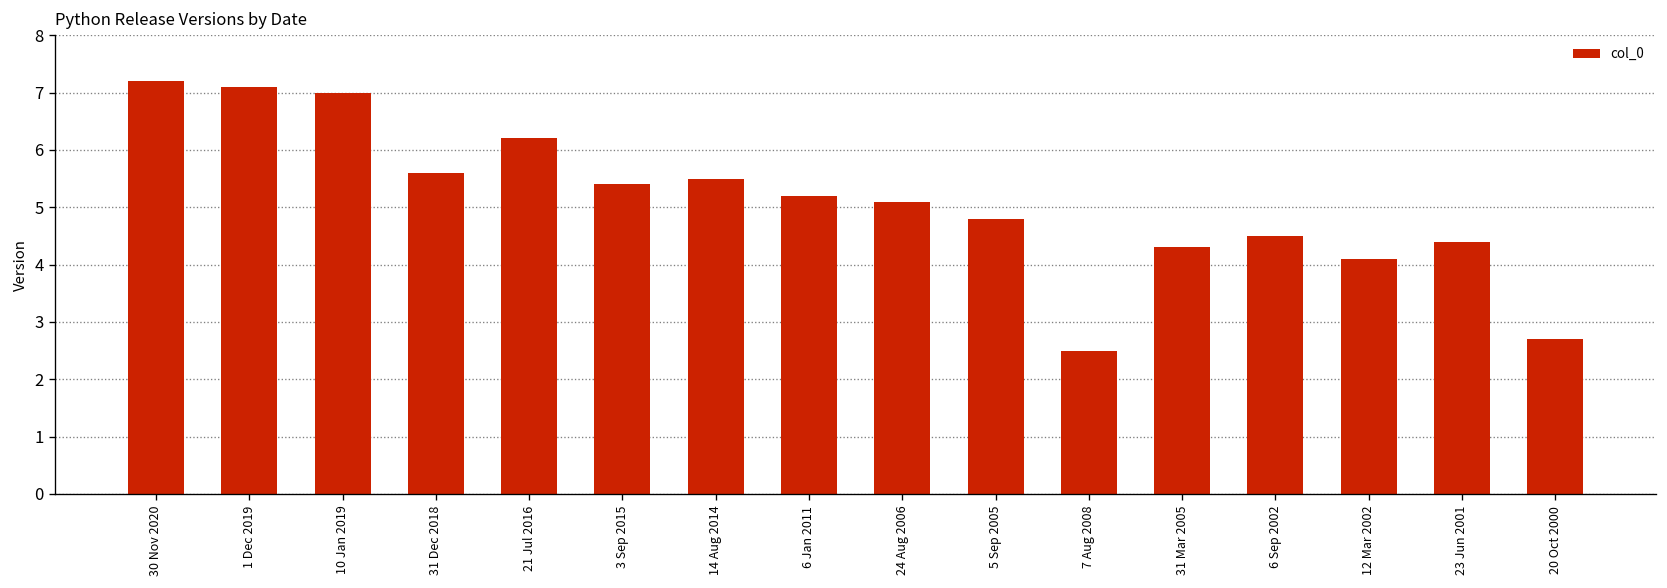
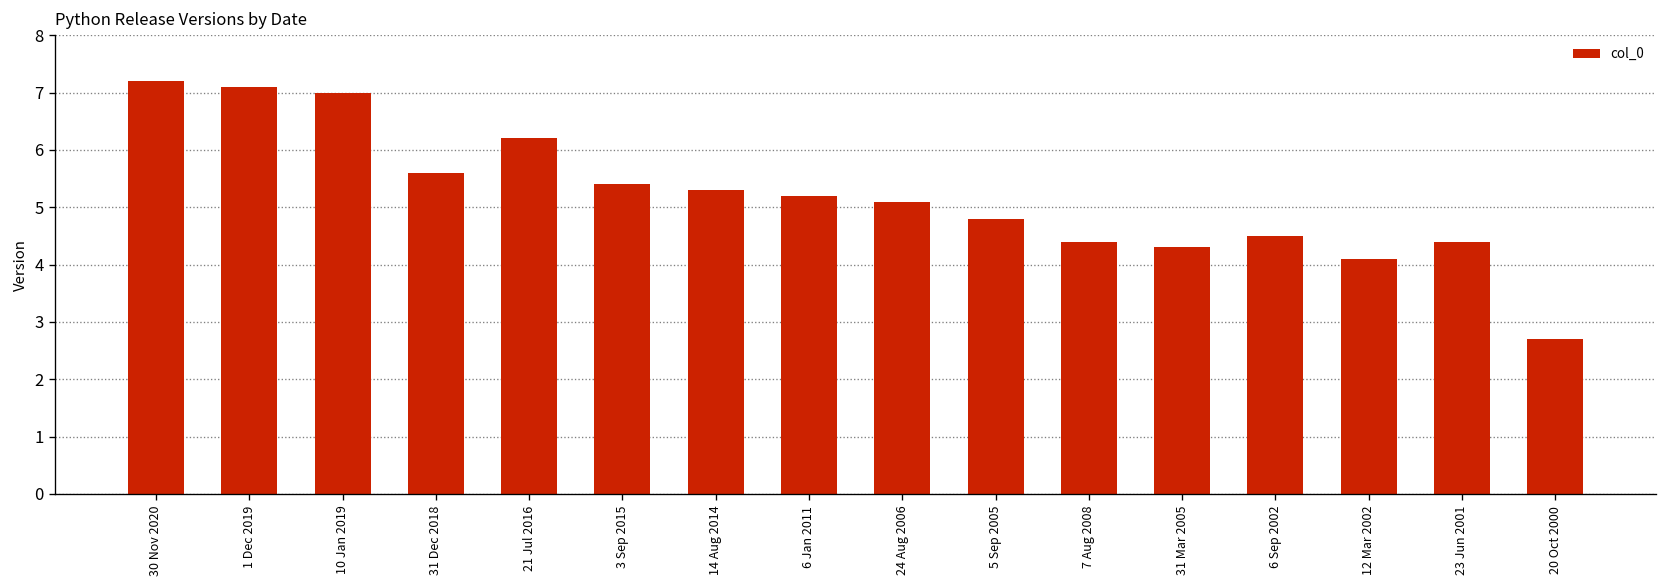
  {
    "30 Nov 2020": 7.2,
    "1 Dec 2019": 7.1,
    "10 Jan 2019": 7.0,
    "31 Dec 2018": 5.6,
    "21 Jul 2016": 6.2,
    "3 Sep 2015": 5.4,
-   "14 Aug 2014": 5.5,
+   "14 Aug 2014": 5.3,
    "6 Jan 2011": 5.2,
    "24 Aug 2006": 5.1,
    "5 Sep 2005": 4.8,
-   "7 Aug 2008": 2.5,
+   "7 Aug 2008": 4.4,
    "31 Mar 2005": 4.3,
    "6 Sep 2002": 4.5,
    "12 Mar 2002": 4.1,
    "23 Jun 2001": 4.4,
    "20 Oct 2000": 2.7
  }
